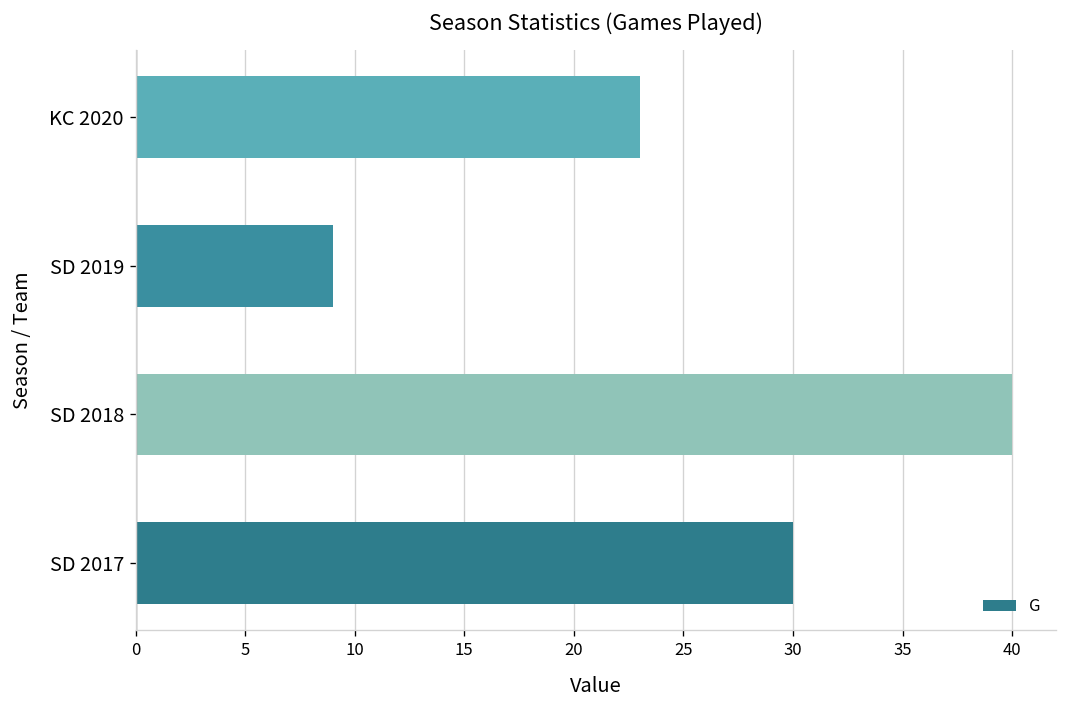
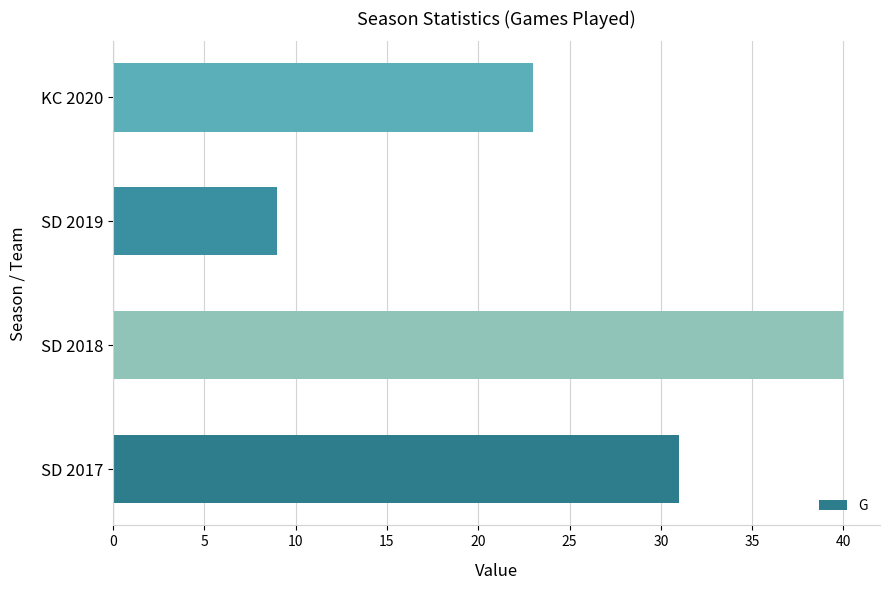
  {
    "KC 2020": 23,
    "SD 2019": 9,
    "SD 2018": 40,
-   "SD 2017": 30
+   "SD 2017": 31
  }
